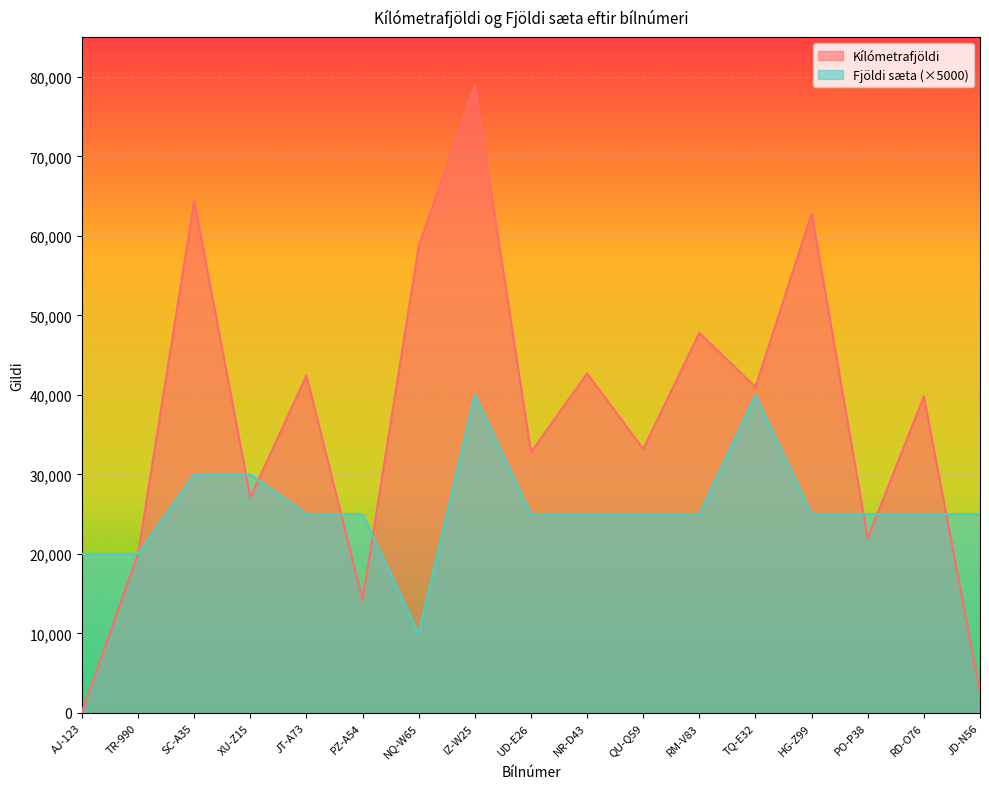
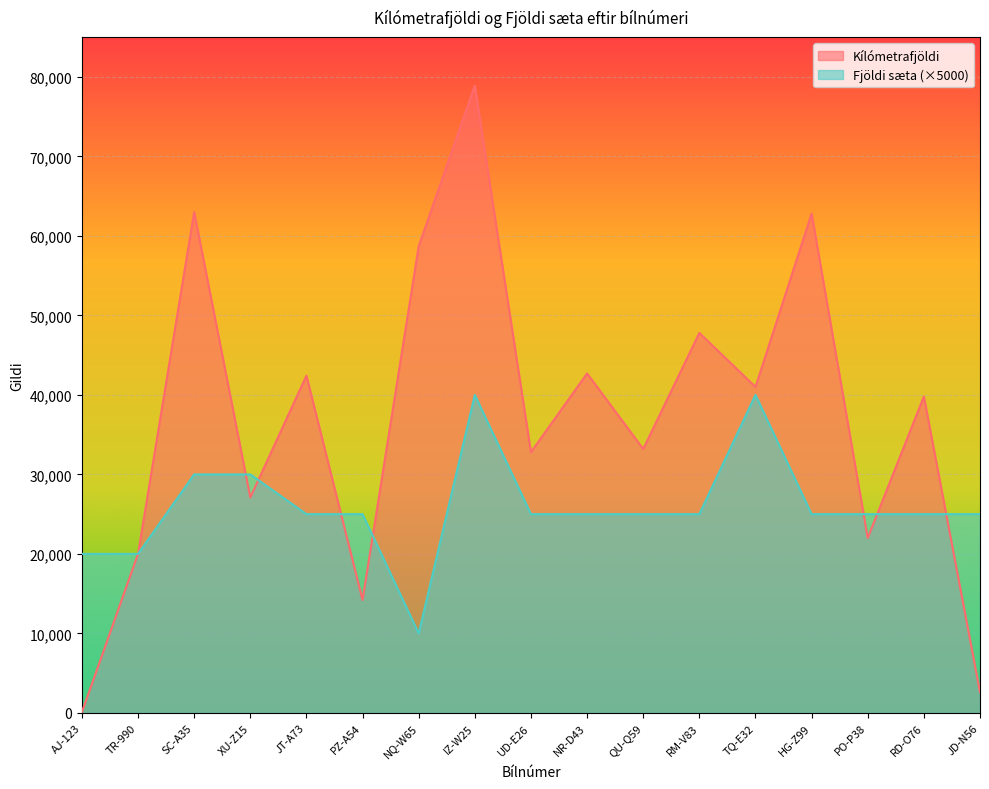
  {
    "Kílómetrafjöldi": {
      "AJ-123": "0",
-     "SC-A35": "64,000",
+     "SC-A35": "63,000",
      "XU-Z15": "27,000",
      "JT-A73": "42,000",
      "PZ-A54": "14,000",
      "NQ-W65": "59,000",
      "IZ-W25": "79,000",
      "UD-E26": "33,000",
      "NR-D43": "43,000",
      "QU-Q59": "33,000",
      "RM-V83": "48,000",
      "TQ-E32": "41,000",
      "HG-Z99": "63,000",
      "PO-P38": "22,000",
      "RD-O76": "40,000",
      "JD-N56": "3,000"
    },
    "Fjöldi sæta (×5000)": {
      "AJ-123": "20,000",
      "SC-A35": "30,000",
      "XU-Z15": "30,000",
      "JT-A73": "25,000",
      "PZ-A54": "25,000",
      "NQ-W65": "10,000",
      "IZ-W25": "40,000",
      "UD-E26": "25,000",
      "NR-D43": "25,000",
      "QU-Q59": "25,000",
      "RM-V83": "25,000",
      "TQ-E32": "40,000",
      "HG-Z99": "25,000",
      "PO-P38": "25,000",
      "RD-O76": "25,000",
      "JD-N56": "25,000"
    }
  }
